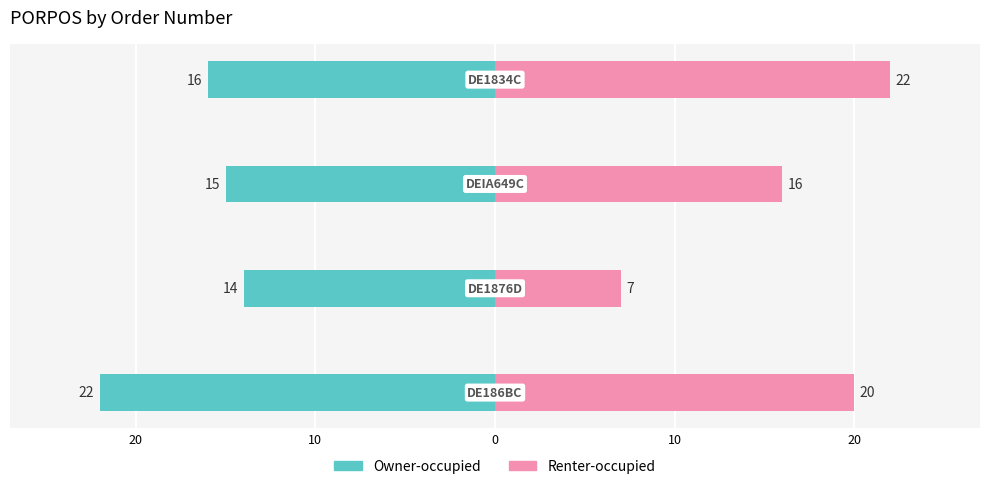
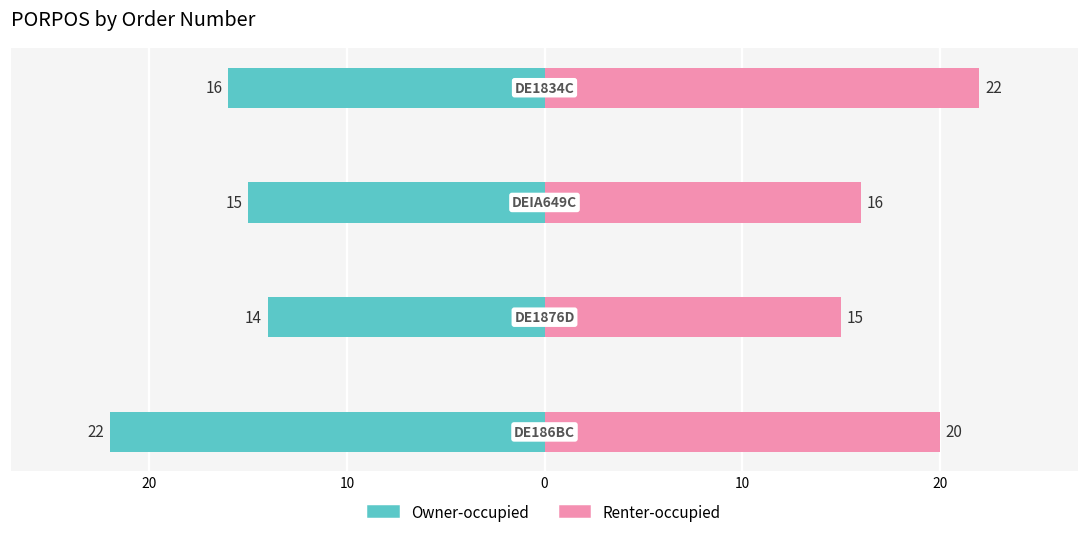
  {
    "Renter-occupied": {
      "DE1834C": 22,
      "DEIA649C": 16,
-     "DE1876D": 7,
+     "DE1876D": 15,
      "DE186BC": 20
    }
  }
